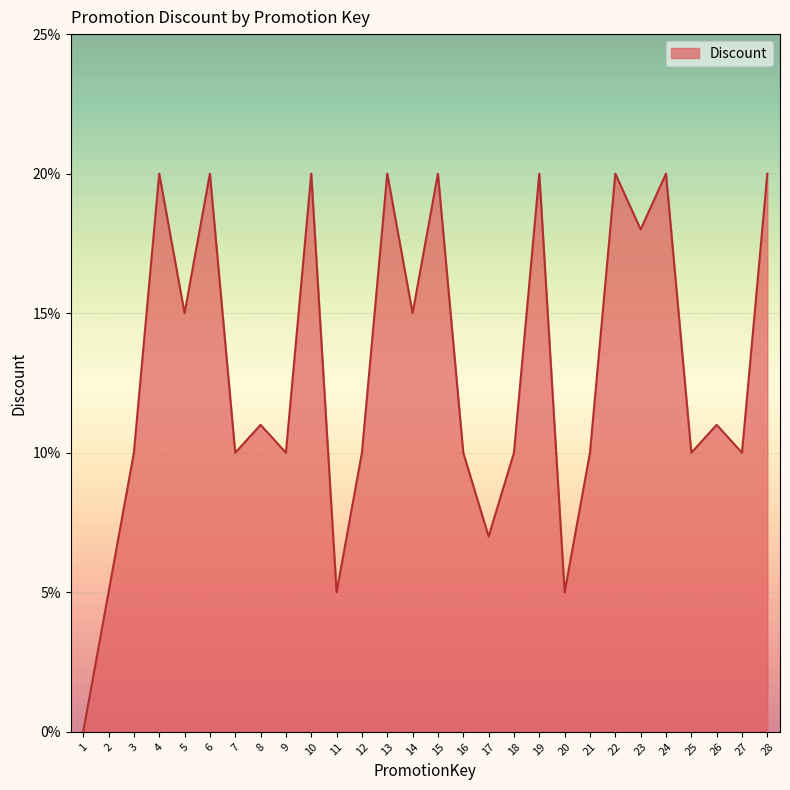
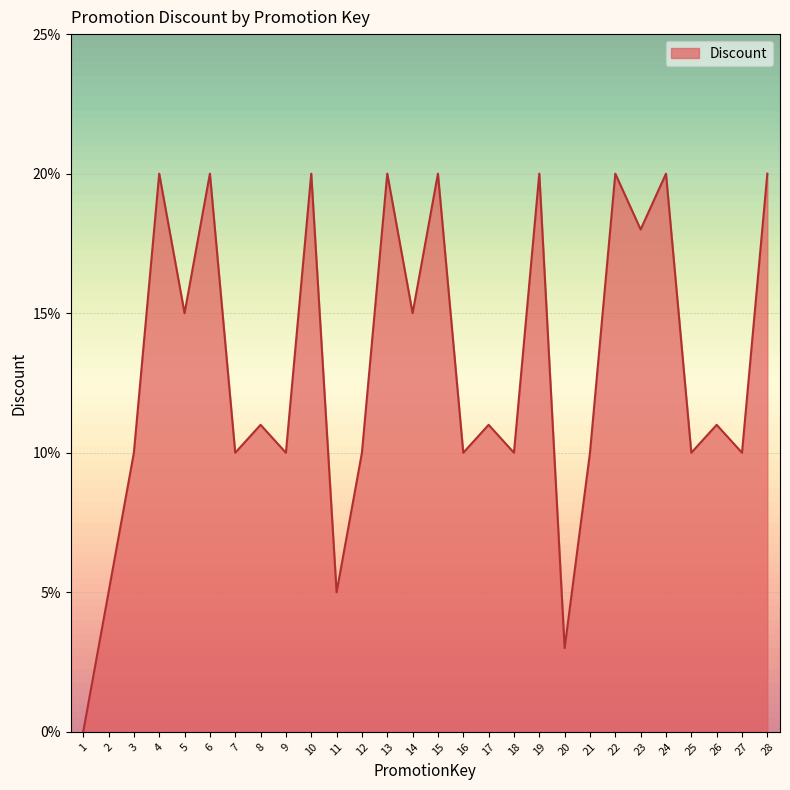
  {
    "1": "0.0%",
    "2": "5.0%",
    "3": "10.0%",
    "4": "20.0%",
    "5": "15.0%",
    "6": "20.0%",
    "7": "10.0%",
    "8": "11.0%",
    "9": "10.0%",
    "10": "20.0%",
    "11": "5.0%",
    "12": "10.0%",
    "13": "20.0%",
    "14": "15.0%",
    "15": "20.0%",
    "16": "10.0%",
-   "17": "7.0%",
+   "17": "11.0%",
    "18": "10.0%",
    "19": "20.0%",
-   "20": "5.0%",
+   "20": "3.0%",
    "21": "10.0%",
    "22": "20.0%",
    "23": "18.0%",
    "24": "20.0%",
    "25": "10.0%",
    "26": "11.0%",
    "27": "10.0%",
    "28": "20.0%"
  }
